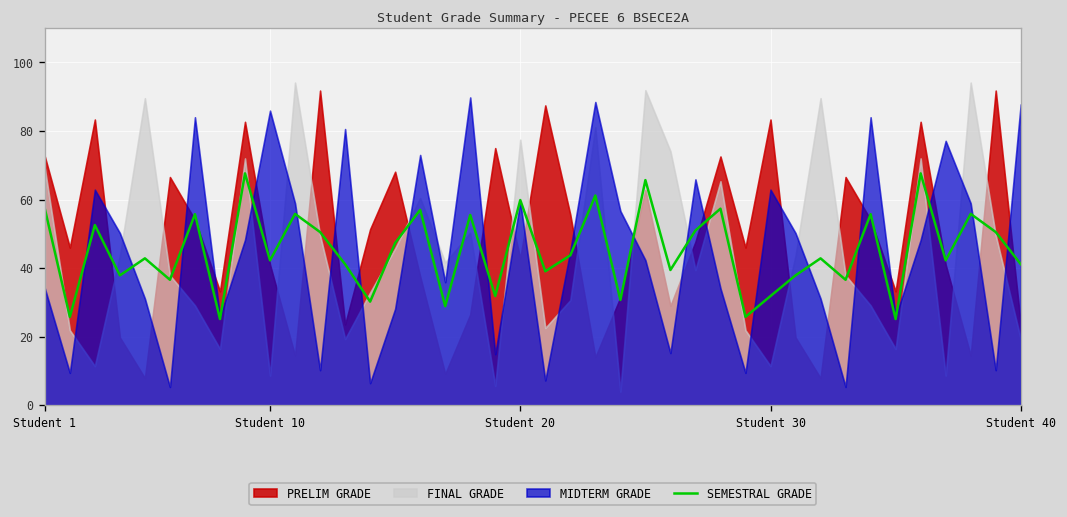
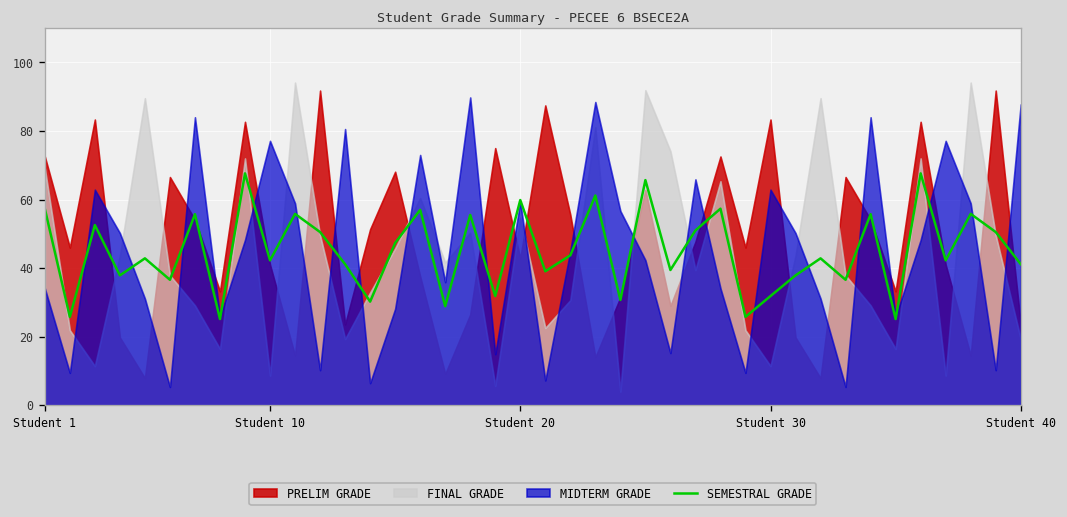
  {
    "SEMESTRAL GRADE": {
      "Student 1": 57,
      "Student 10": 42,
      "Student 30": 32,
      "Student 40": 41
    },
    "PRELIM GRADE": {
      "Student 1": 73,
      "Student 10": 41,
      "Student 20": 43,
      "Student 30": 83,
      "Student 40": 24
    },
    "FINAL GRADE": {
      "Student 1": 69,
      "Student 10": 9,
-     "Student 20": 77,
+     "Student 20": 55,
      "Student 30": 11,
      "Student 40": 19
    },
    "MIDTERM GRADE": {
      "Student 1": 34,
-     "Student 10": 86,
+     "Student 10": 77,
      "Student 30": 63,
      "Student 40": 88
    }
  }
